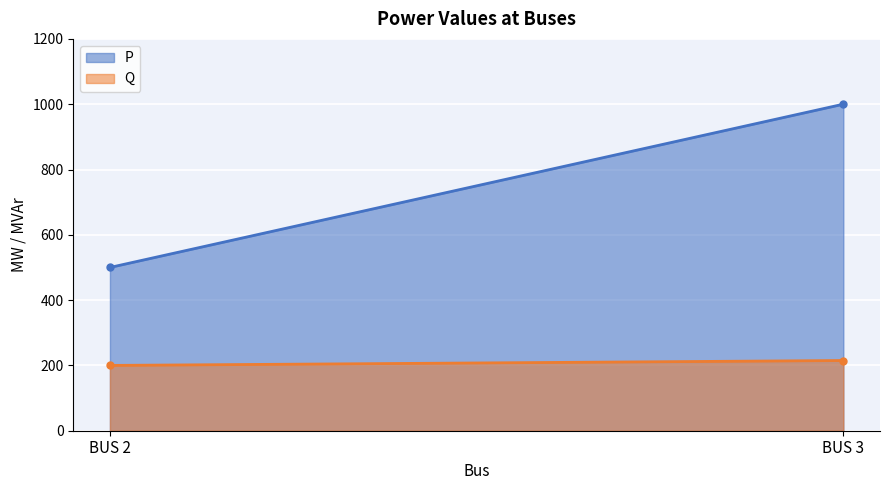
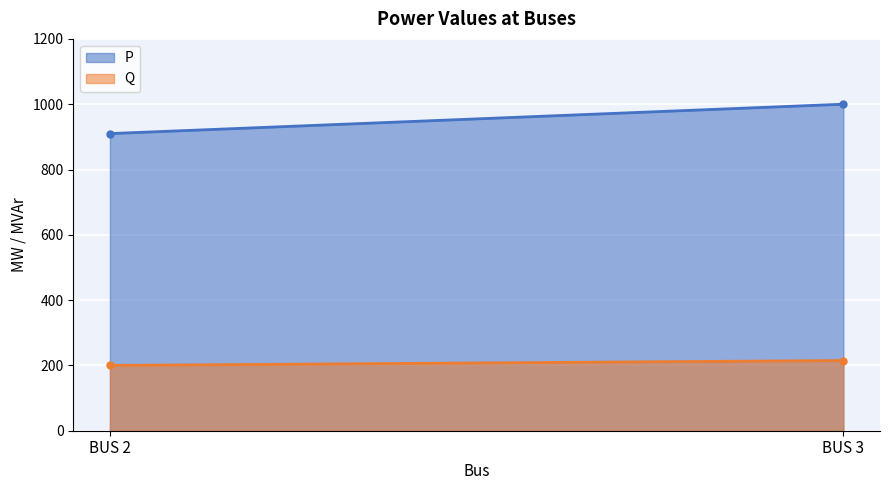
  {
    "P": {
-     "BUS 2": 500,
+     "BUS 2": 910,
      "BUS 3": 1000
    },
    "Q": {
      "BUS 2": 200,
      "BUS 3": 220
    }
  }
